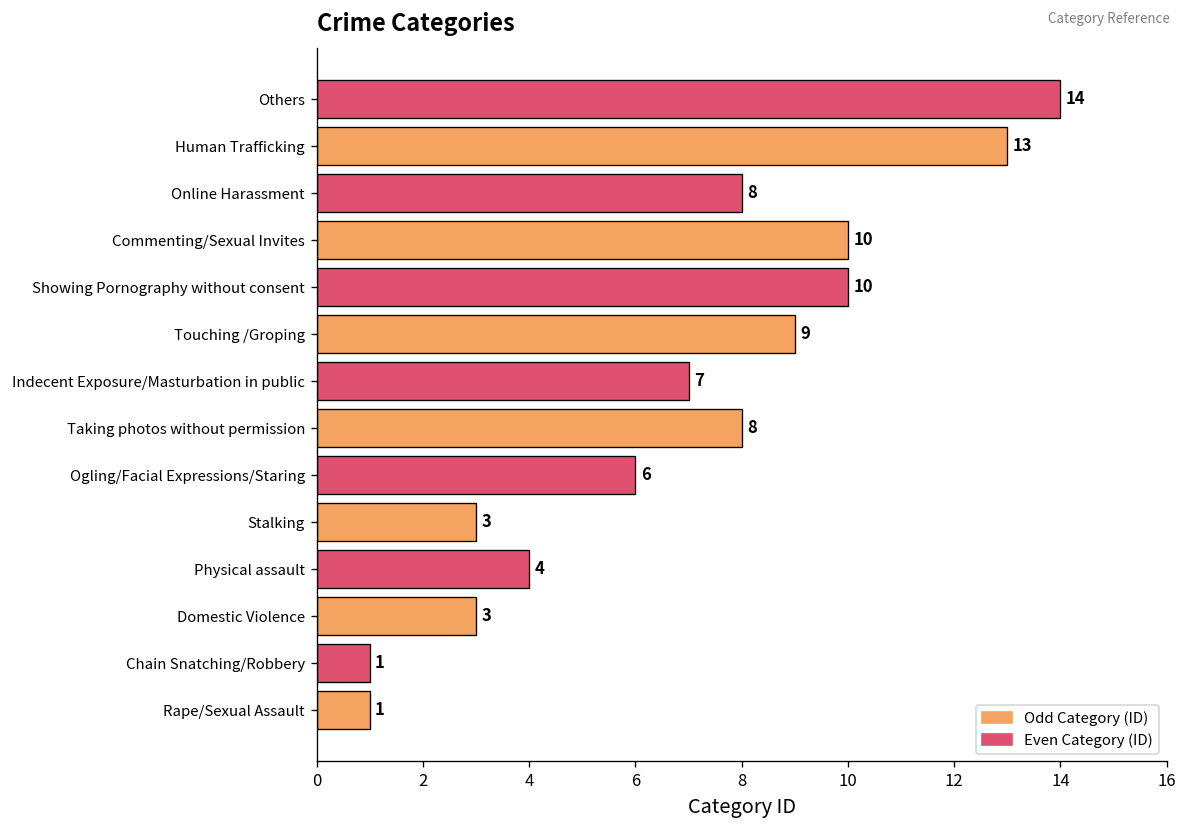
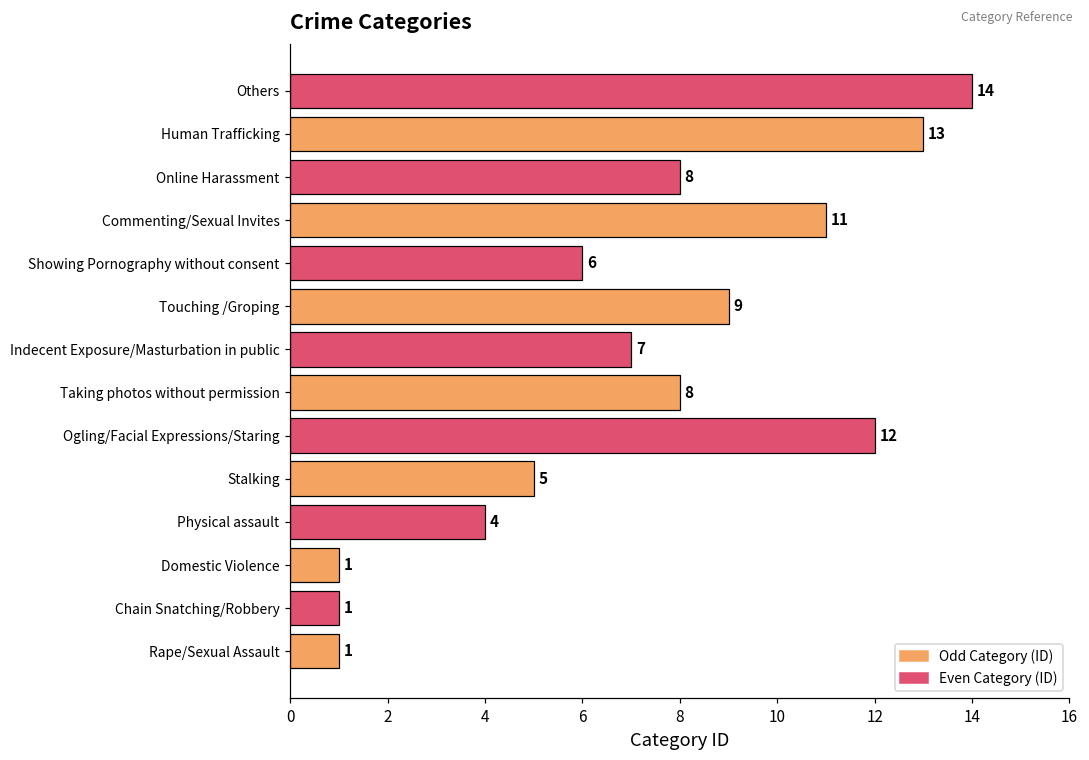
  {
    "Others": 14,
    "Human Trafficking": 13,
    "Online Harassment": 8,
-   "Commenting/Sexual Invites": 10,
-   "Showing Pornography without consent": 10,
+   "Commenting/Sexual Invites": 11,
+   "Showing Pornography without consent": 6,
    "Touching /Groping": 9,
    "Indecent Exposure/Masturbation in public": 7,
    "Taking photos without permission": 8,
-   "Ogling/Facial Expressions/Staring": 6,
-   "Stalking": 3,
+   "Ogling/Facial Expressions/Staring": 12,
+   "Stalking": 5,
    "Physical assault": 4,
-   "Domestic Violence": 3,
+   "Domestic Violence": 1,
    "Chain Snatching/Robbery": 1,
    "Rape/Sexual Assault": 1
  }
